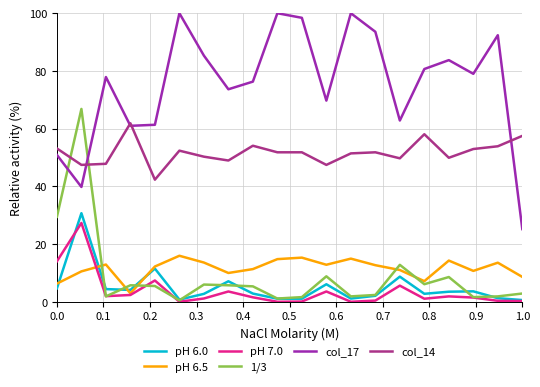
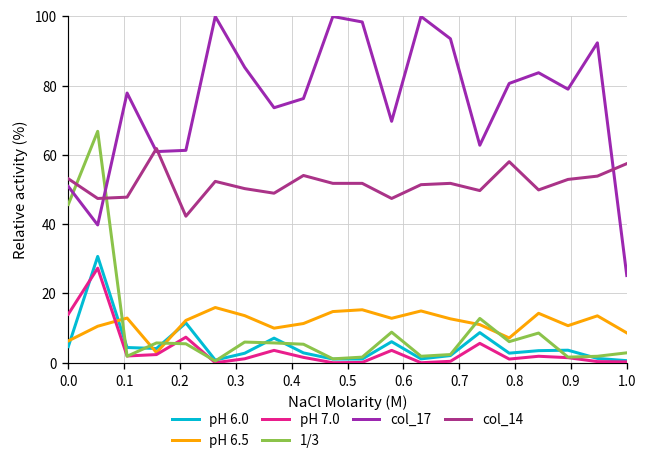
  {
    "pH 6.0": {
      "0.0": 5
    },
    "pH 6.5": {
      "0.0": 6,
      "1.0": 9
    },
    "pH 7.0": {
      "0.0": 14
    },
    "1/3": {
-     "0.0": 29,
+     "0.0": 46,
      "1.0": 3
    }
  }
